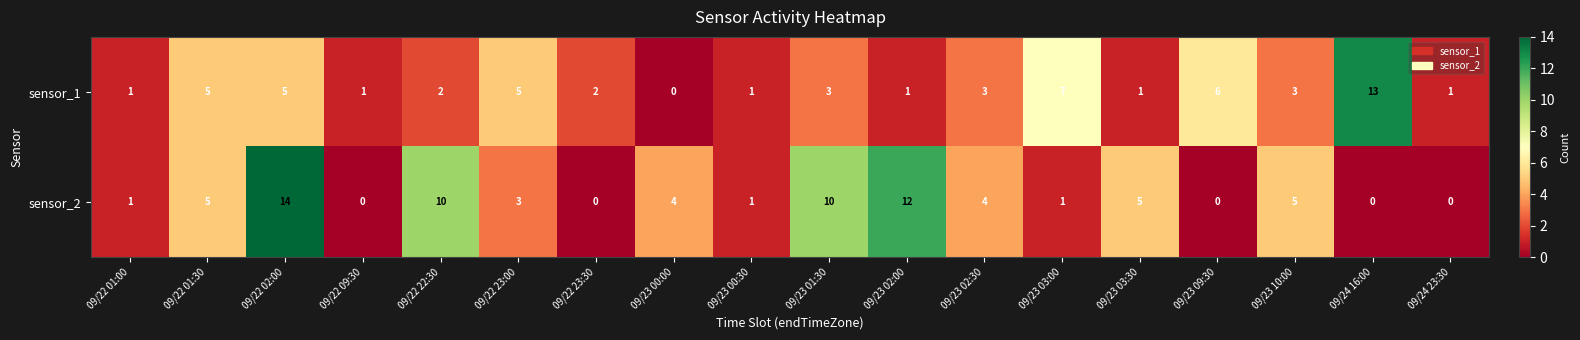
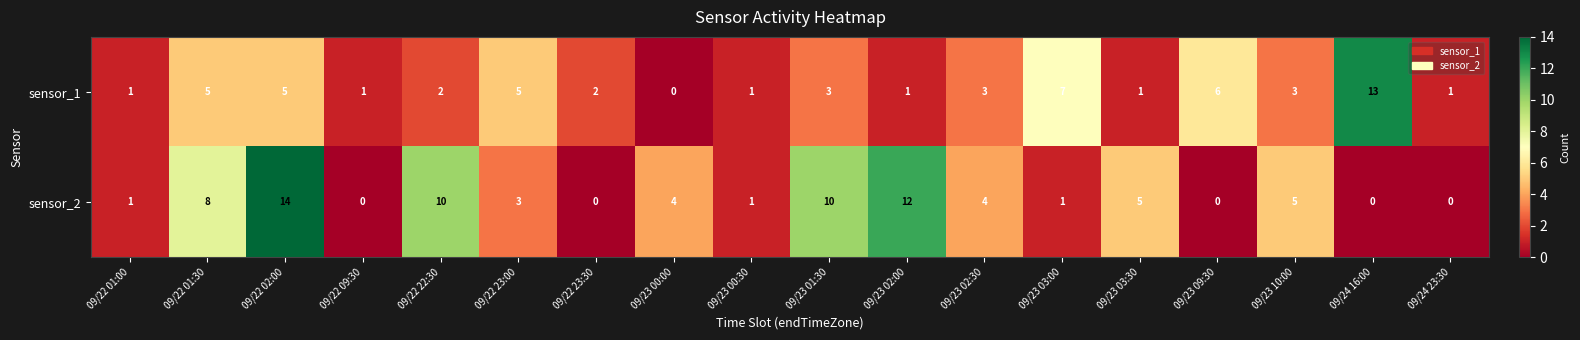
  {
    "sensor_1": {
      "09/22 01:00": 1,
      "09/22 01:30": 5,
      "09/22 02:00": 5,
      "09/22 09:30": 1,
      "09/22 22:30": 2,
      "09/22 23:00": 5,
      "09/22 23:30": 2,
      "09/23 00:00": 0,
      "09/23 00:30": 1,
      "09/23 01:30": 3,
      "09/23 02:00": 1,
      "09/23 02:30": 3,
      "09/23 03:00": 7,
      "09/23 03:30": 1,
      "09/23 09:30": 6,
      "09/23 10:00": 3,
      "09/24 16:00": 13,
      "09/24 23:30": 1
    },
    "sensor_2": {
      "09/22 01:00": 1,
-     "09/22 01:30": 5,
+     "09/22 01:30": 8,
      "09/22 02:00": 14,
      "09/22 09:30": 0,
      "09/22 22:30": 10,
      "09/22 23:00": 3,
      "09/22 23:30": 0,
      "09/23 00:00": 4,
      "09/23 00:30": 1,
      "09/23 01:30": 10,
      "09/23 02:00": 12,
      "09/23 02:30": 4,
      "09/23 03:00": 1,
      "09/23 03:30": 5,
      "09/23 09:30": 0,
      "09/23 10:00": 5,
      "09/24 16:00": 0,
      "09/24 23:30": 0
    }
  }
